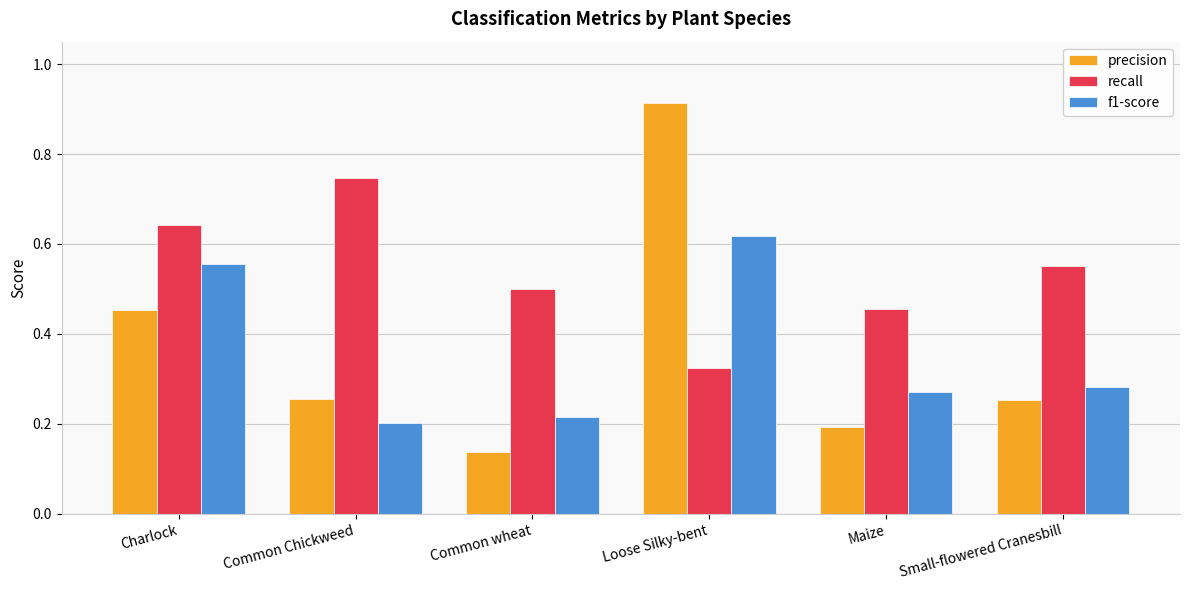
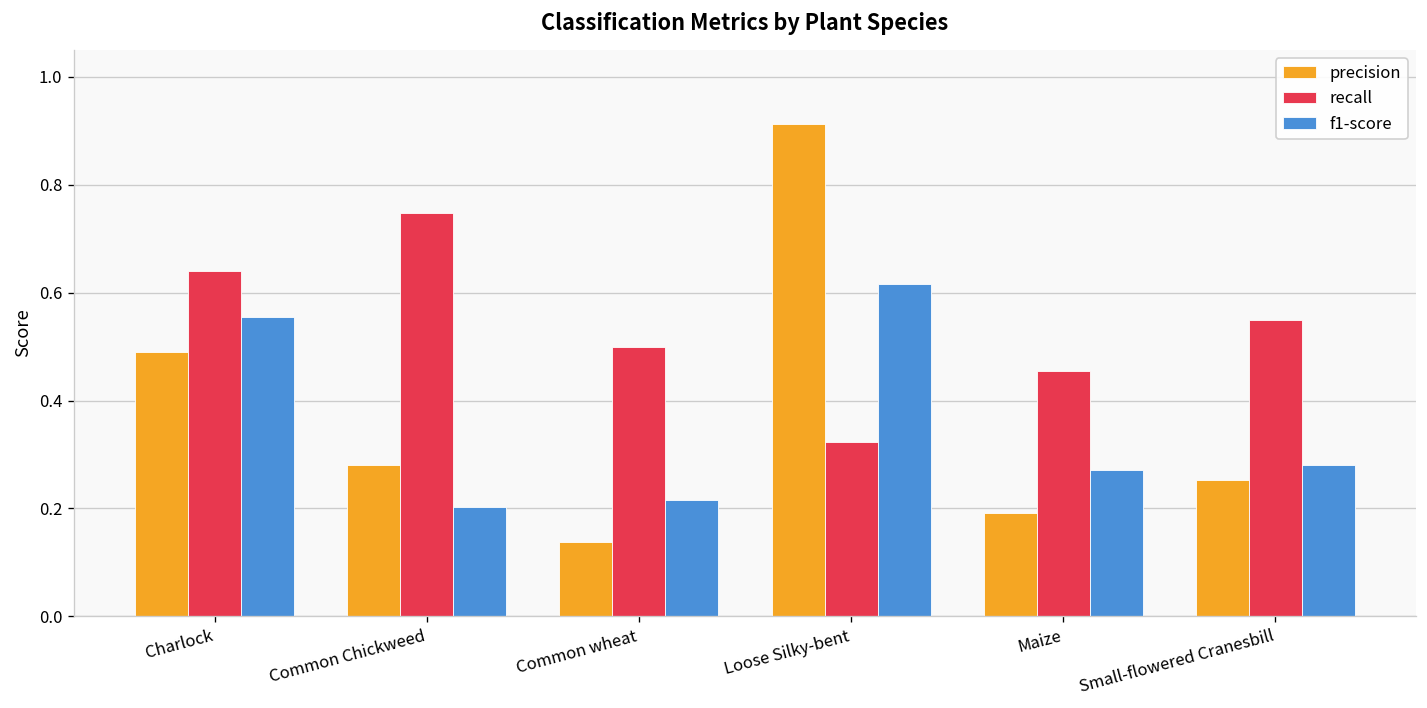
  {
    "precision": {
-     "Charlock": 0.45,
-     "Common Chickweed": 0.25,
+     "Charlock": 0.49,
+     "Common Chickweed": 0.28,
      "Common wheat": 0.14,
      "Loose Silky-bent": 0.91,
      "Maize": 0.19,
      "Small-flowered Cranesbill": 0.25
    },
    "recall": {
      "Charlock": 0.64,
      "Common Chickweed": 0.75,
      "Common wheat": 0.50,
      "Loose Silky-bent": 0.32,
      "Maize": 0.45,
      "Small-flowered Cranesbill": 0.55
    },
    "f1-score": {
      "Charlock": 0.56,
      "Common Chickweed": 0.20,
      "Common wheat": 0.22,
      "Loose Silky-bent": 0.62,
      "Maize": 0.27,
      "Small-flowered Cranesbill": 0.28
    }
  }
